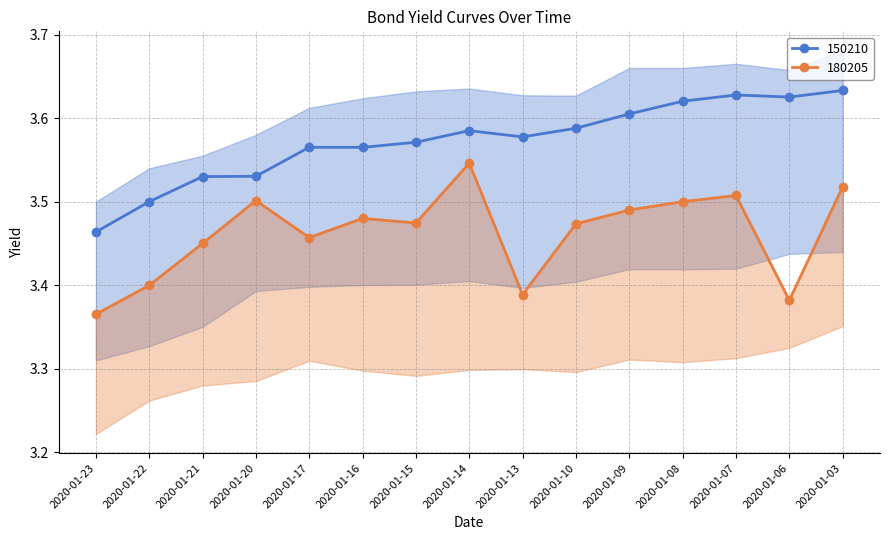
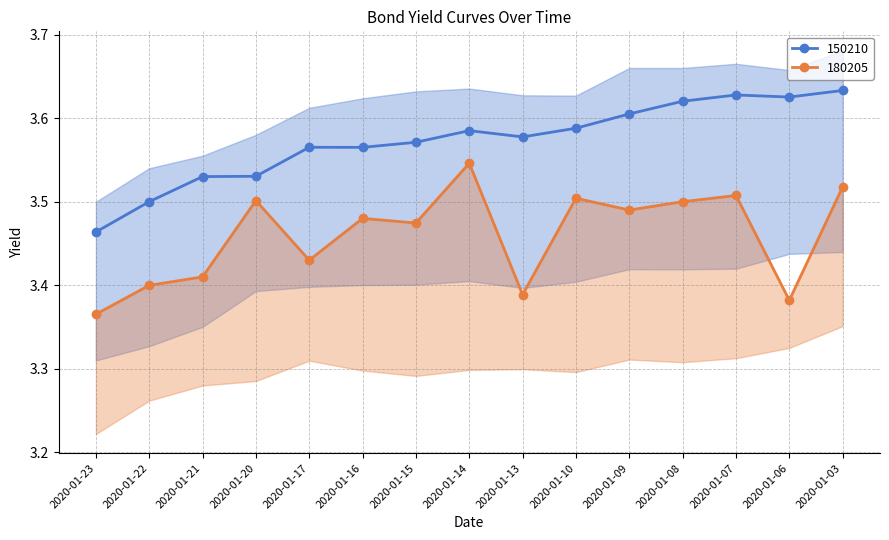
  {
    "180205": {
      "2020-01-23": 3.37,
      "2020-01-22": 3.40,
-     "2020-01-21": 3.45,
+     "2020-01-21": 3.41,
      "2020-01-20": 3.50,
-     "2020-01-17": 3.46,
+     "2020-01-17": 3.43,
      "2020-01-16": 3.48,
      "2020-01-15": 3.47,
      "2020-01-14": 3.55,
      "2020-01-13": 3.39,
-     "2020-01-10": 3.47,
+     "2020-01-10": 3.50,
      "2020-01-09": 3.49,
      "2020-01-08": 3.50,
      "2020-01-07": 3.51,
      "2020-01-06": 3.38,
      "2020-01-03": 3.52
    }
  }
